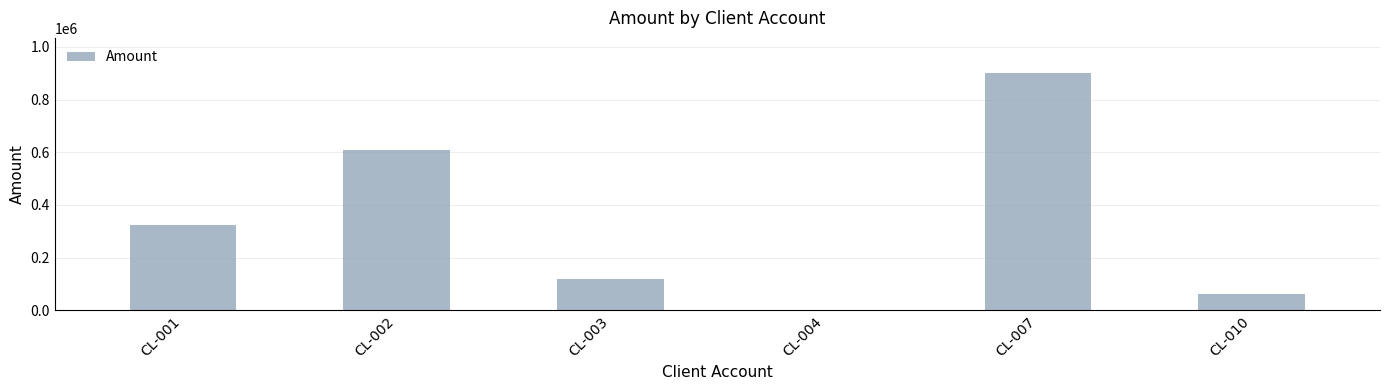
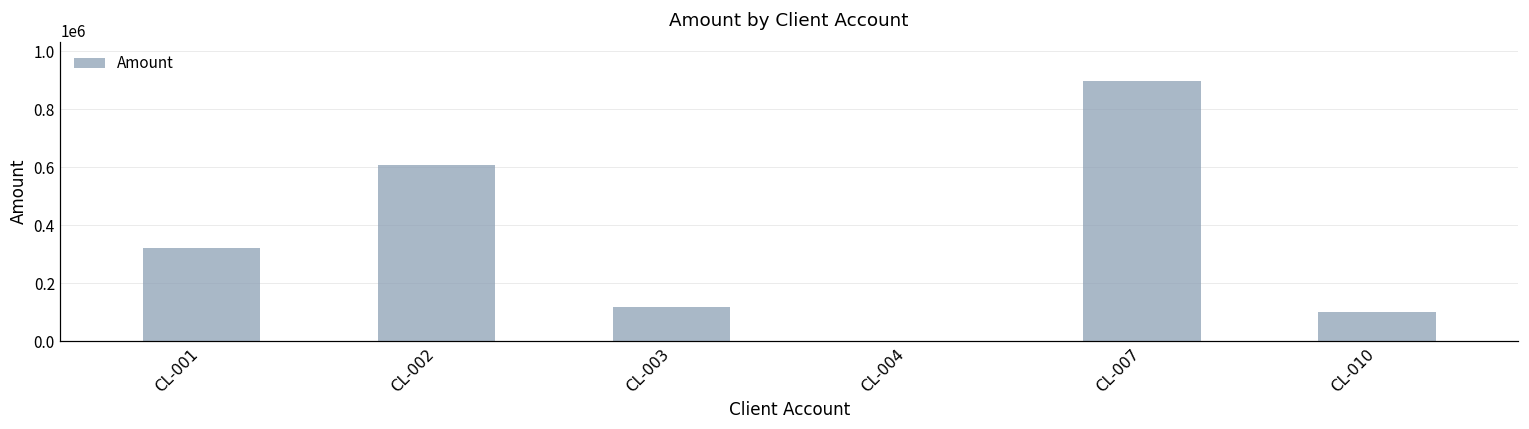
  {
    "CL-001": 320000,
    "CL-002": 610000,
    "CL-003": 120000,
    "CL-007": 900000,
-   "CL-010": 60000
+   "CL-010": 100000
  }
